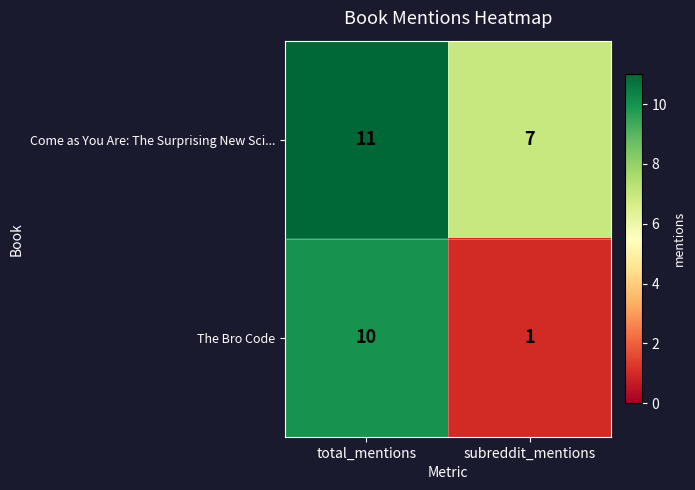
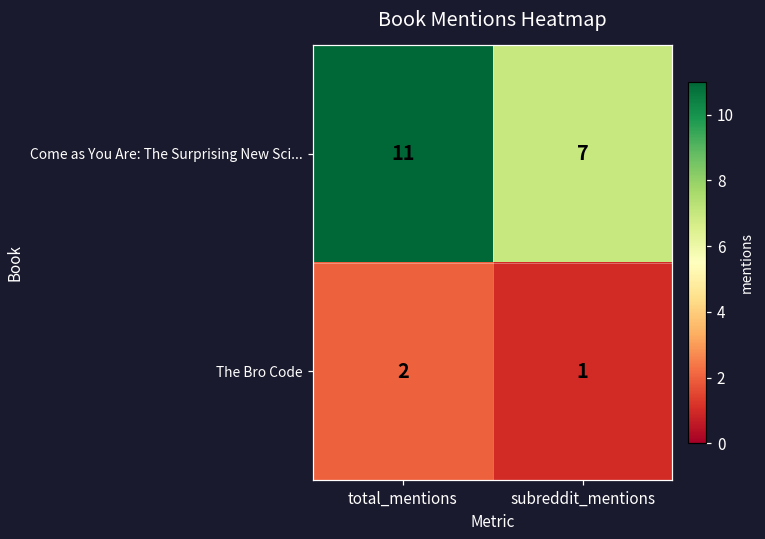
  {
    "Come as You Are: The Surprising New Sci...": {
      "total_mentions": 11,
      "subreddit_mentions": 7
    },
    "The Bro Code": {
-     "total_mentions": 10,
+     "total_mentions": 2,
      "subreddit_mentions": 1
    }
  }
